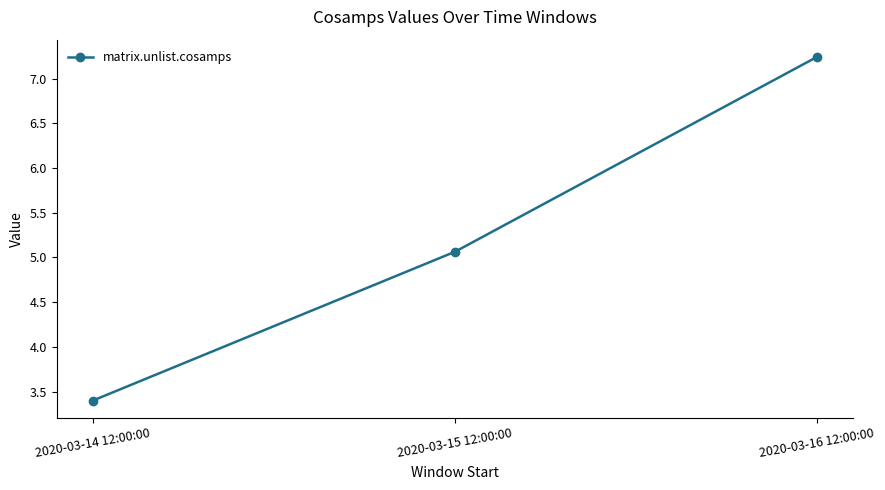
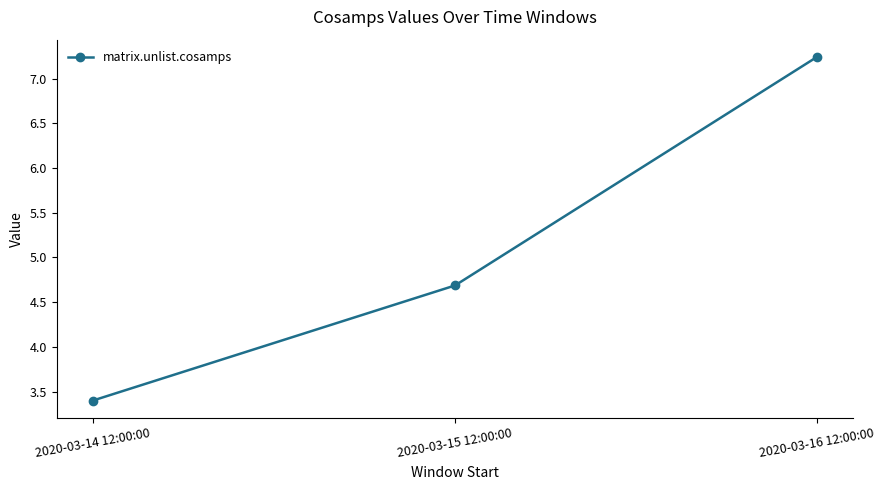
  {
    "2020-03-14 12:00:00": 3.4,
-   "2020-03-15 12:00:00": 5.1,
+   "2020-03-15 12:00:00": 4.7,
    "2020-03-16 12:00:00": 7.2
  }
